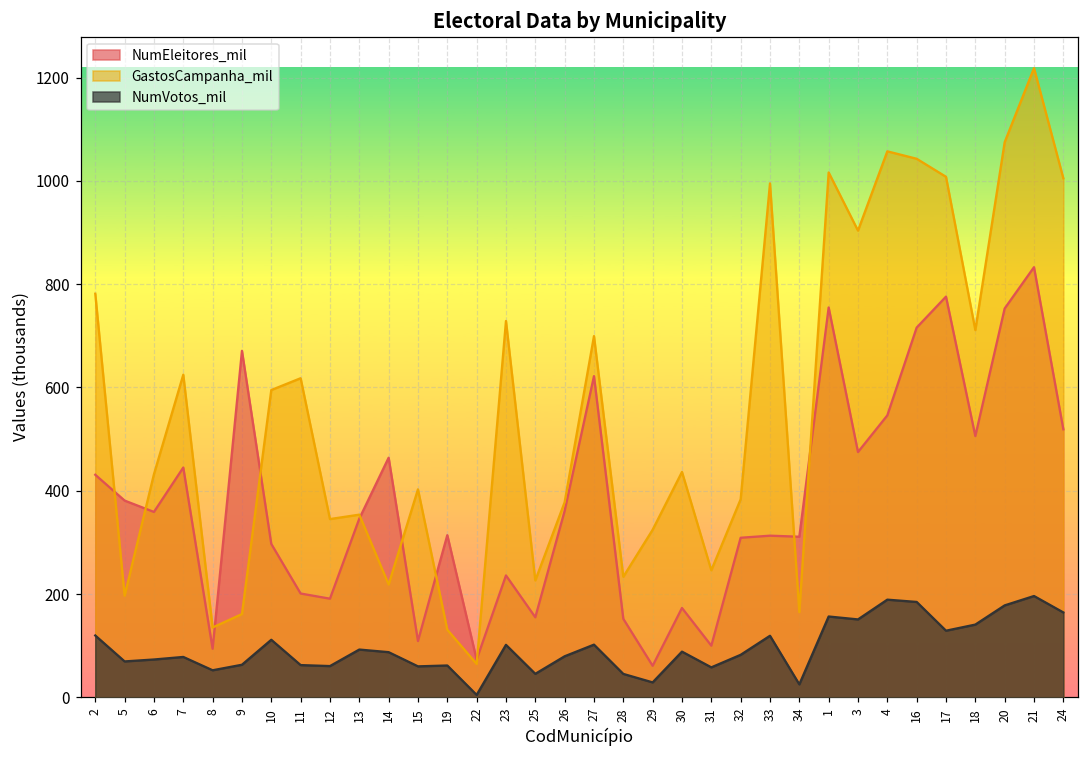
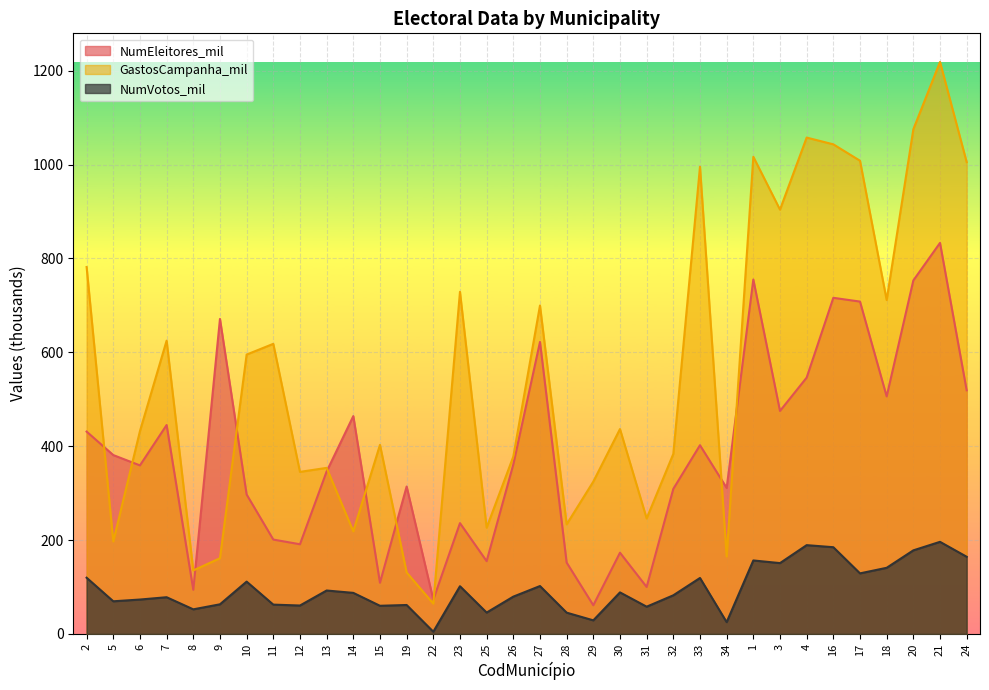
  {
    "NumEleitores_mil": {
      "2": 430,
      "5": 380,
      "6": 360,
      "7": 450,
      "8": 90,
      "9": 670,
      "10": 300,
      "11": 200,
      "12": 190,
      "13": 350,
      "14": 460,
      "15": 110,
      "19": 310,
      "22": 70,
      "23": 240,
      "25": 160,
      "26": 360,
      "27": 620,
      "28": 150,
      "29": 60,
      "30": 170,
      "31": 100,
      "32": 310,
-     "33": 310,
+     "33": 400,
      "34": 310,
      "1": 760,
      "3": 480,
      "4": 550,
      "16": 720,
-     "17": 780,
+     "17": 710,
      "18": 510,
      "20": 750,
      "21": 830,
      "24": 520
    },
    "GastosCampanha_mil": {
      "2": 780,
      "5": 200,
      "6": 430,
      "7": 620,
      "8": 140,
      "9": 160,
      "10": 600,
      "11": 620,
      "12": 350,
      "13": 350,
      "14": 220,
      "15": 400,
      "19": 130,
      "22": 60,
      "23": 730,
      "25": 230,
      "26": 380,
      "27": 700,
      "28": 230,
      "29": 320,
      "30": 440,
      "31": 250,
      "32": 380,
      "33": 1000,
      "34": 160,
      "1": 1020,
      "3": 900,
      "4": 1060,
      "16": 1040,
      "17": 1010,
      "18": 710,
      "20": 1080,
      "21": 1220,
      "24": 1010
    },
    "NumVotos_mil": {
      "2": 120,
      "5": 70,
      "6": 70,
      "7": 80,
      "8": 50,
      "9": 60,
      "10": 110,
      "11": 60,
      "12": 60,
      "13": 90,
      "14": 90,
      "15": 60,
      "19": 60,
      "22": 0,
      "23": 100,
      "25": 50,
      "26": 80,
      "27": 100,
      "28": 50,
      "29": 30,
      "30": 90,
      "31": 60,
      "32": 80,
      "33": 120,
      "34": 30,
      "1": 160,
      "3": 150,
      "4": 190,
      "16": 180,
      "17": 130,
      "18": 140,
      "20": 180,
      "21": 200,
      "24": 160
    }
  }
